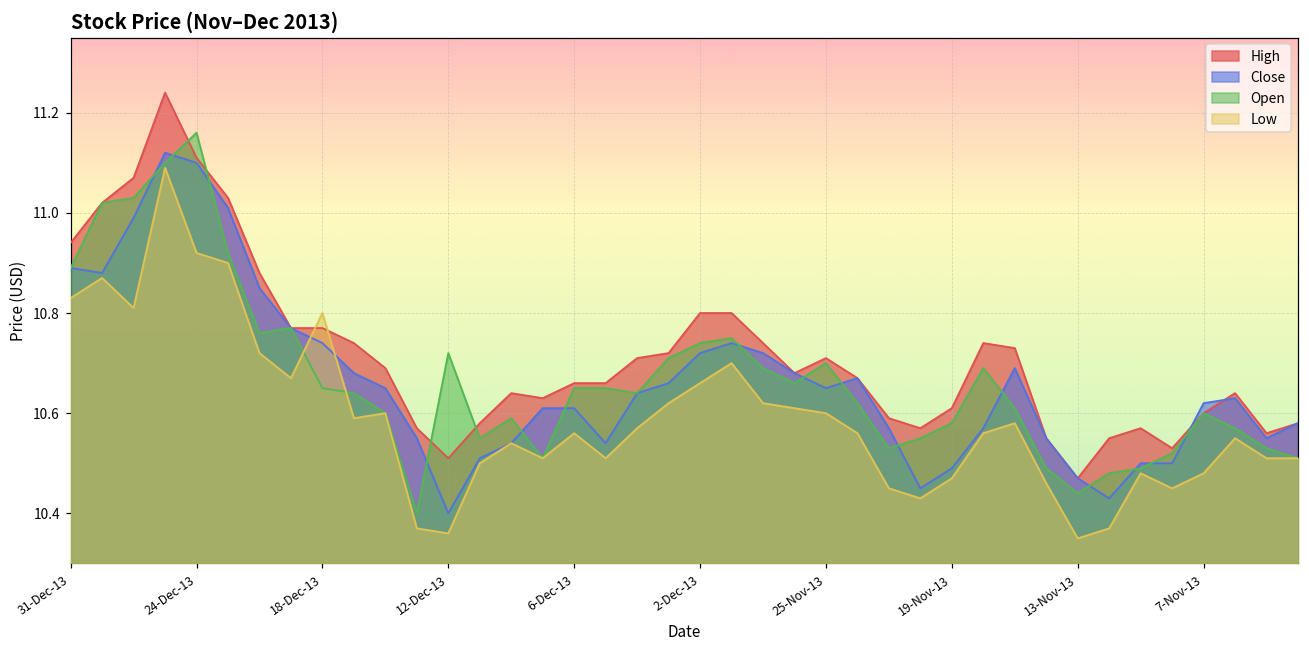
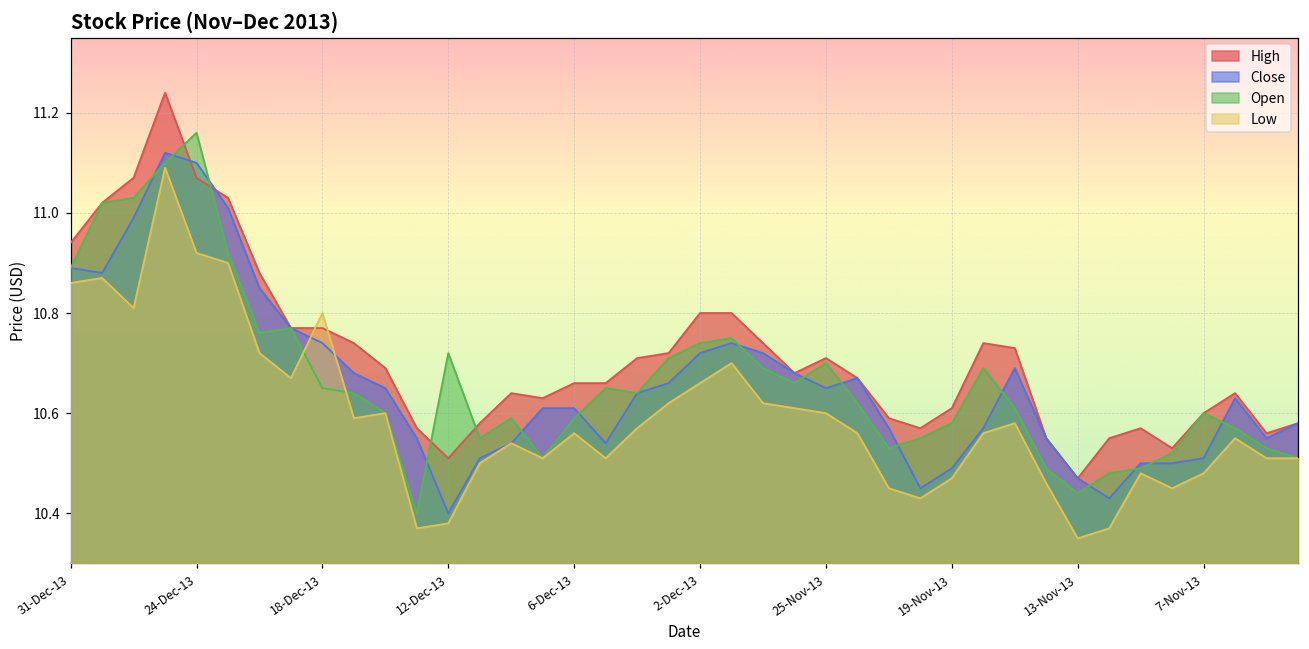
  {
    "High": {
      "31-Dec-13": 10.94,
-     "24-Dec-13": 11.11,
+     "24-Dec-13": 11.07,
      "18-Dec-13": 10.77,
      "12-Dec-13": 10.51,
      "6-Dec-13": 10.66,
      "2-Dec-13": 10.80,
      "25-Nov-13": 10.71,
      "19-Nov-13": 10.61
    },
    "Close": {
      "24-Dec-13": 11.10,
      "18-Dec-13": 10.74,
      "12-Dec-13": 10.40,
      "6-Dec-13": 10.61,
      "2-Dec-13": 10.72,
      "25-Nov-13": 10.65,
      "19-Nov-13": 10.49,
-     "7-Nov-13": 10.62
+     "7-Nov-13": 10.51
    },
    "Open": {
      "24-Dec-13": 11.16,
      "18-Dec-13": 10.65,
      "12-Dec-13": 10.72,
-     "6-Dec-13": 10.65,
+     "6-Dec-13": 10.59,
      "2-Dec-13": 10.74,
      "25-Nov-13": 10.70,
      "19-Nov-13": 10.58,
      "13-Nov-13": 10.44
    },
    "Low": {
-     "31-Dec-13": 10.83,
+     "31-Dec-13": 10.86,
      "24-Dec-13": 10.92,
      "18-Dec-13": 10.80,
-     "12-Dec-13": 10.36,
+     "12-Dec-13": 10.38,
      "6-Dec-13": 10.56,
      "2-Dec-13": 10.66,
      "25-Nov-13": 10.60,
      "19-Nov-13": 10.47,
      "13-Nov-13": 10.35,
      "7-Nov-13": 10.48
    }
  }
